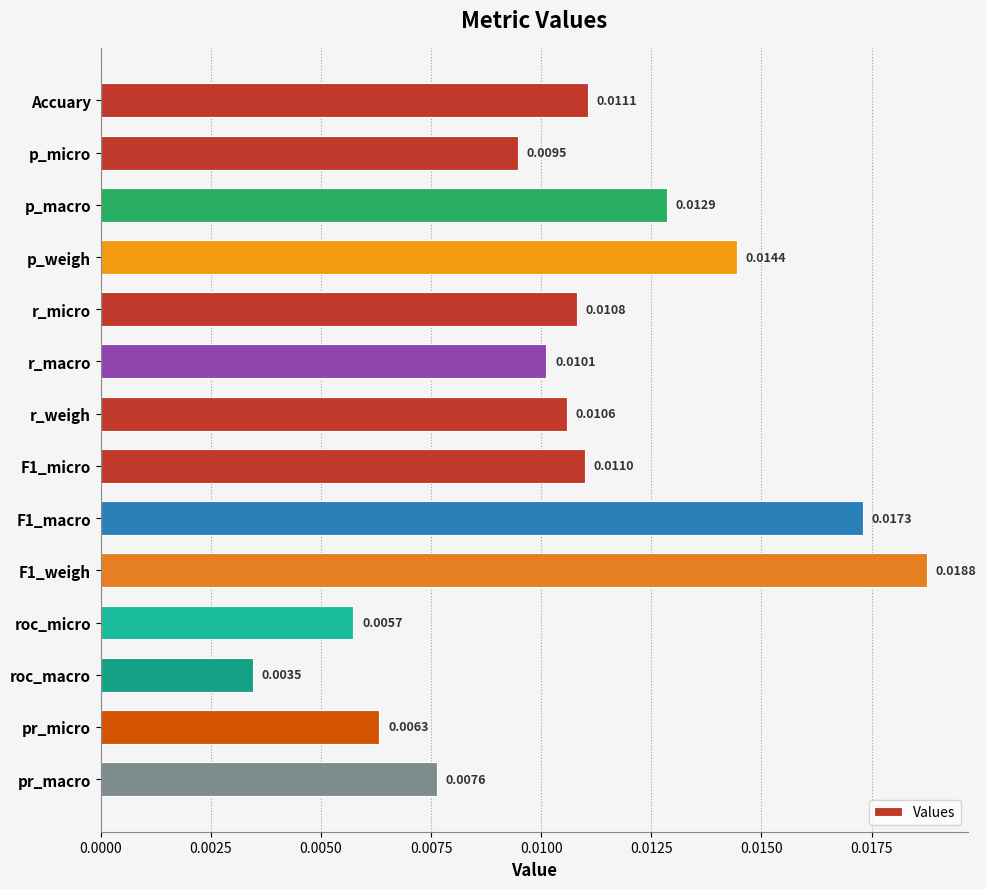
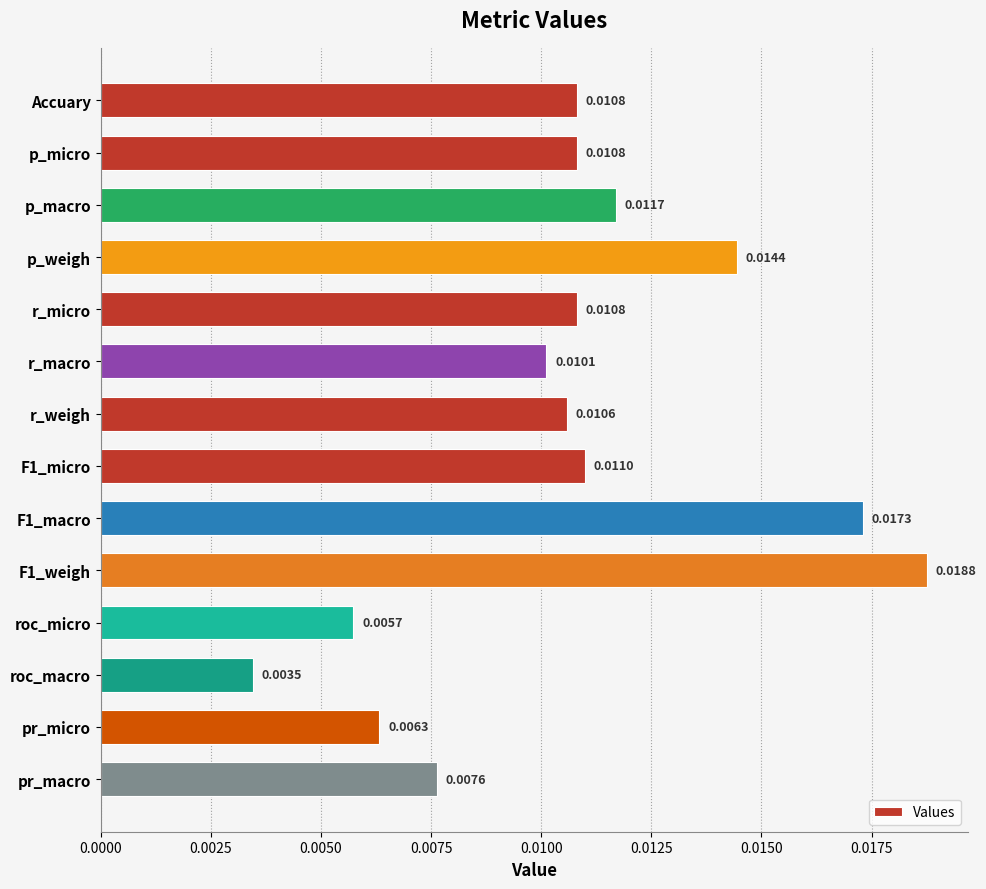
  {
-   "Accuary": 0.0111,
-   "p_micro": 0.0095,
-   "p_macro": 0.0129,
+   "Accuary": 0.0108,
+   "p_micro": 0.0108,
+   "p_macro": 0.0117,
    "p_weigh": 0.0144,
    "r_micro": 0.0108,
    "r_macro": 0.0101,
    "r_weigh": 0.0106,
    "F1_micro": 0.0110,
    "F1_macro": 0.0173,
    "F1_weigh": 0.0188,
    "roc_micro": 0.0057,
    "roc_macro": 0.0035,
    "pr_micro": 0.0063,
    "pr_macro": 0.0076
  }
